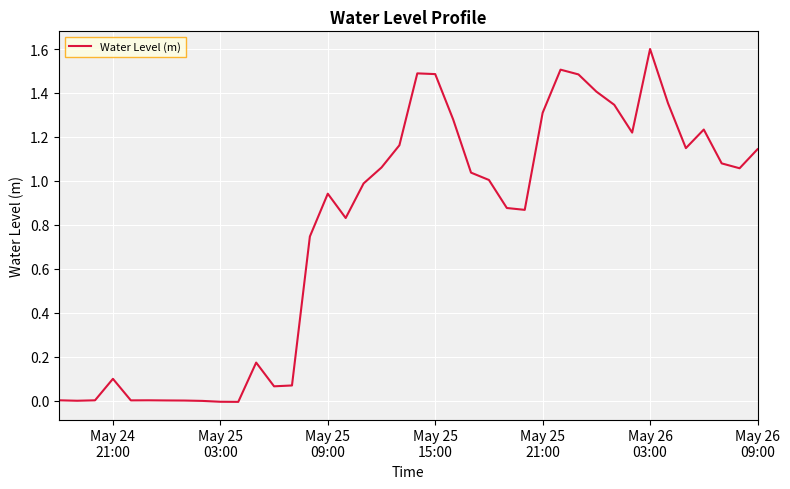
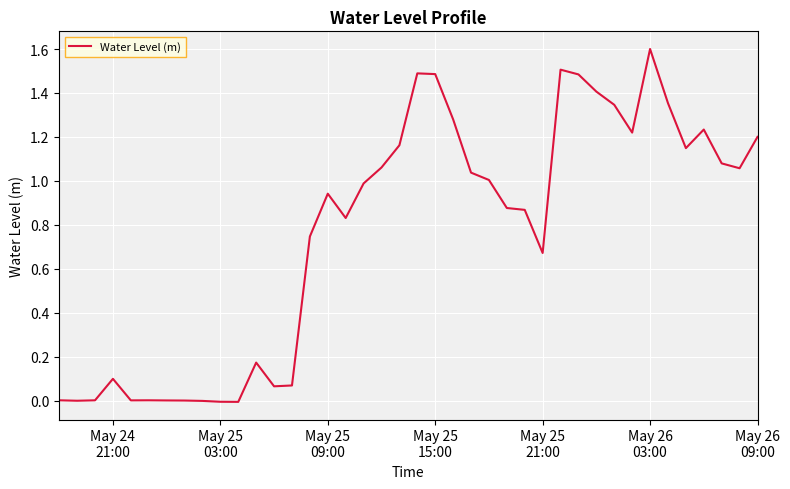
  {
    "May 24 21:00": 0.10,
    "May 25 03:00": -0.01,
    "May 25 09:00": 0.94,
    "May 25 15:00": 1.49,
-   "May 25 21:00": 1.31,
+   "May 25 21:00": 0.67,
    "May 26 03:00": 1.60,
-   "May 26 09:00": 1.14
+   "May 26 09:00": 1.20
  }
